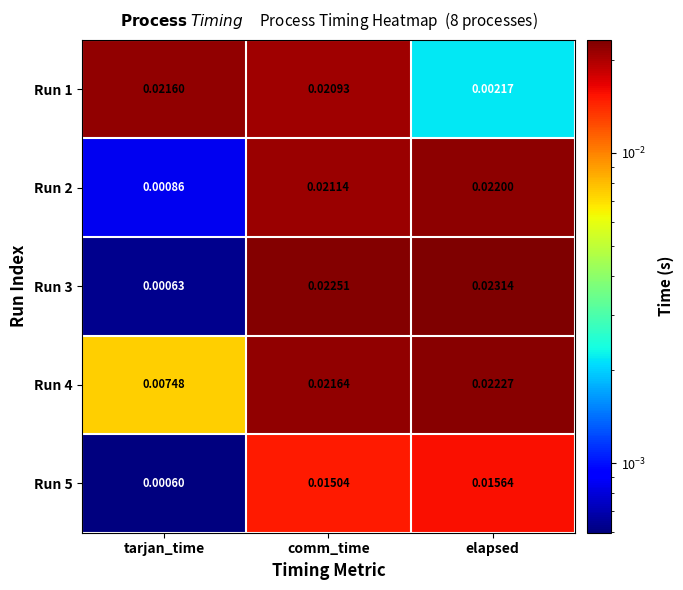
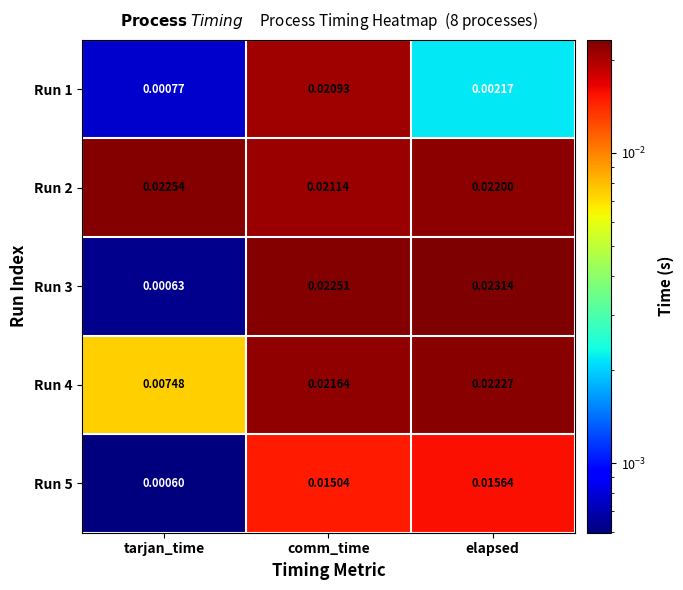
  {
    "Run 1": {
-     "tarjan_time": 0.02160,
+     "tarjan_time": 0.00077,
      "comm_time": 0.02093,
      "elapsed": 0.00217
    },
    "Run 2": {
-     "tarjan_time": 0.00086,
+     "tarjan_time": 0.02254,
      "comm_time": 0.02114,
      "elapsed": 0.02200
    },
    "Run 3": {
      "tarjan_time": 0.00063,
      "comm_time": 0.02251,
      "elapsed": 0.02314
    },
    "Run 4": {
      "tarjan_time": 0.00748,
      "comm_time": 0.02164,
      "elapsed": 0.02227
    },
    "Run 5": {
      "tarjan_time": 0.00060,
      "comm_time": 0.01504,
      "elapsed": 0.01564
    }
  }
